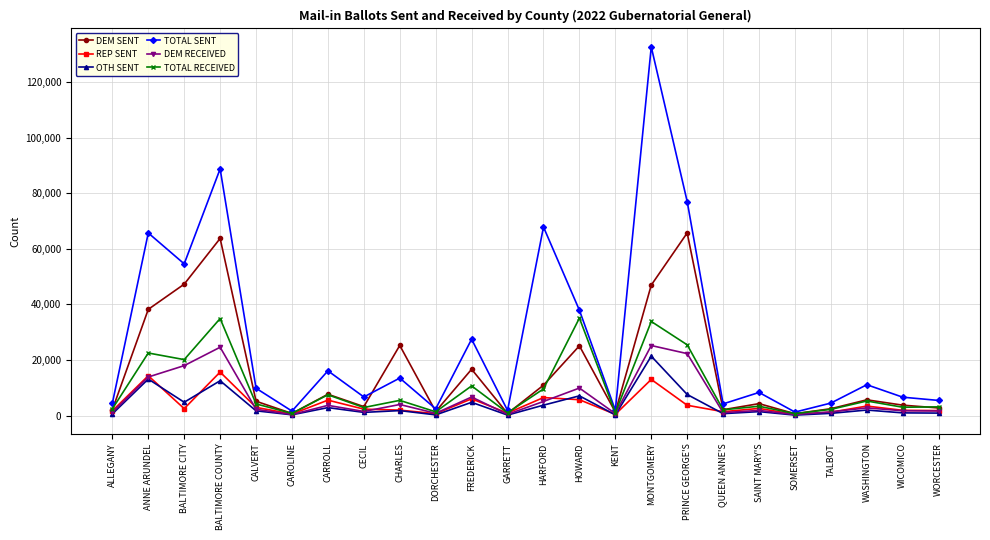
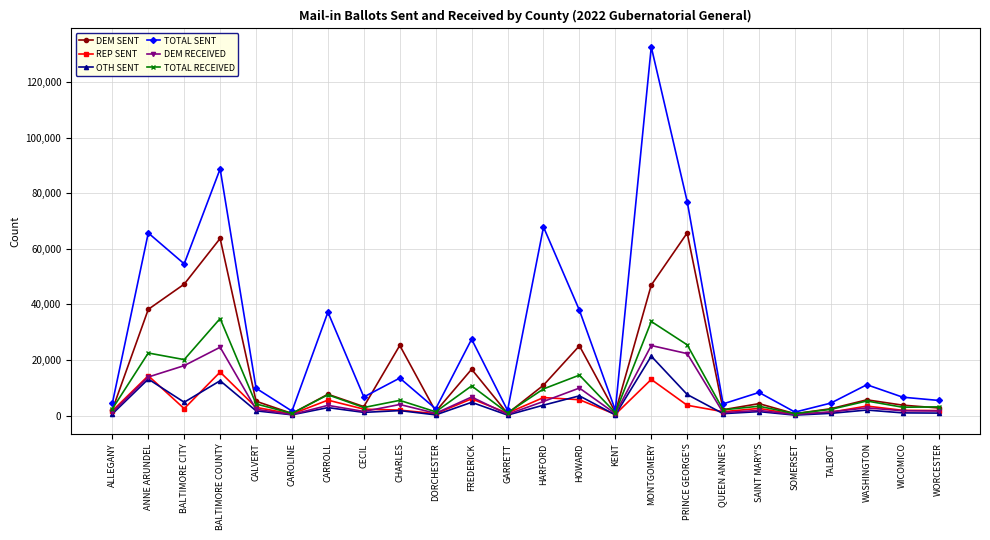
  {
    "DEM SENT": {
      "ANNE ARUNDEL": "38,000",
      "BALTIMORE CITY": "47,000",
      "BALTIMORE COUNTY": "64,000",
      "CALVERT": "5,000",
      "CHARLES": "25,000",
      "FREDERICK": "17,000",
      "HARFORD": "11,000",
      "HOWARD": "25,000",
      "MONTGOMERY": "47,000",
      "PRINCE GEORGE'S": "66,000",
      "SAINT MARY'S": "4,000"
    },
    "REP SENT": {
      "BALTIMORE CITY": "3,000",
      "BALTIMORE COUNTY": "16,000",
      "CARROLL": "6,000",
      "HARFORD": "6,000",
      "HOWARD": "6,000",
      "MONTGOMERY": "13,000",
      "PRINCE GEORGE'S": "4,000"
    },
    "OTH SENT": {
      "BALTIMORE CITY": "5,000",
      "BALTIMORE COUNTY": "13,000",
      "FREDERICK": "5,000",
      "HARFORD": "4,000",
      "HOWARD": "7,000",
      "MONTGOMERY": "21,000",
      "PRINCE GEORGE'S": "8,000"
    },
    "TOTAL SENT": {
      "ALLEGANY": "4,000",
      "ANNE ARUNDEL": "66,000",
      "BALTIMORE CITY": "55,000",
      "BALTIMORE COUNTY": "89,000",
      "CALVERT": "10,000",
-     "CARROLL": "16,000",
+     "CARROLL": "37,000",
      "CECIL": "7,000",
      "CHARLES": "14,000",
      "DORCHESTER": "2,000",
      "FREDERICK": "27,000",
      "HARFORD": "68,000",
      "HOWARD": "38,000",
      "MONTGOMERY": "133,000",
      "PRINCE GEORGE'S": "77,000",
      "QUEEN ANNE'S": "4,000",
      "SAINT MARY'S": "8,000",
      "TALBOT": "5,000",
      "WASHINGTON": "11,000",
      "WICOMICO": "7,000",
      "WORCESTER": "5,000"
    },
    "DEM RECEIVED": {
      "BALTIMORE CITY": "18,000",
      "BALTIMORE COUNTY": "25,000",
      "CHARLES": "4,000",
      "HARFORD": "5,000",
      "HOWARD": "10,000",
      "MONTGOMERY": "25,000",
      "PRINCE GEORGE'S": "22,000"
    },
    "TOTAL RECEIVED": {
      "ANNE ARUNDEL": "23,000",
      "BALTIMORE CITY": "20,000",
      "BALTIMORE COUNTY": "35,000",
      "CALVERT": "4,000",
      "CHARLES": "5,000",
      "FREDERICK": "11,000",
      "HARFORD": "10,000",
-     "HOWARD": "35,000",
+     "HOWARD": "15,000",
      "MONTGOMERY": "34,000",
      "PRINCE GEORGE'S": "25,000"
    }
  }
